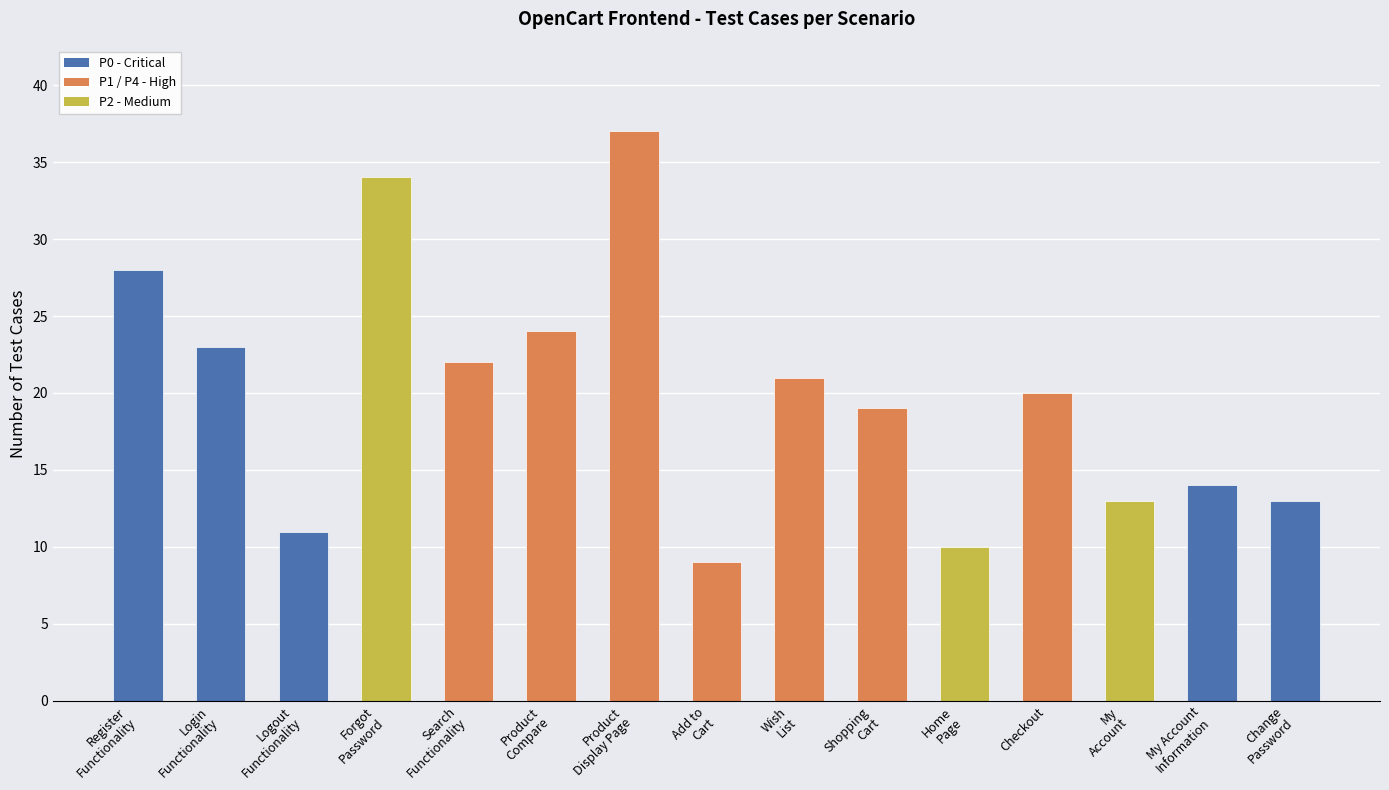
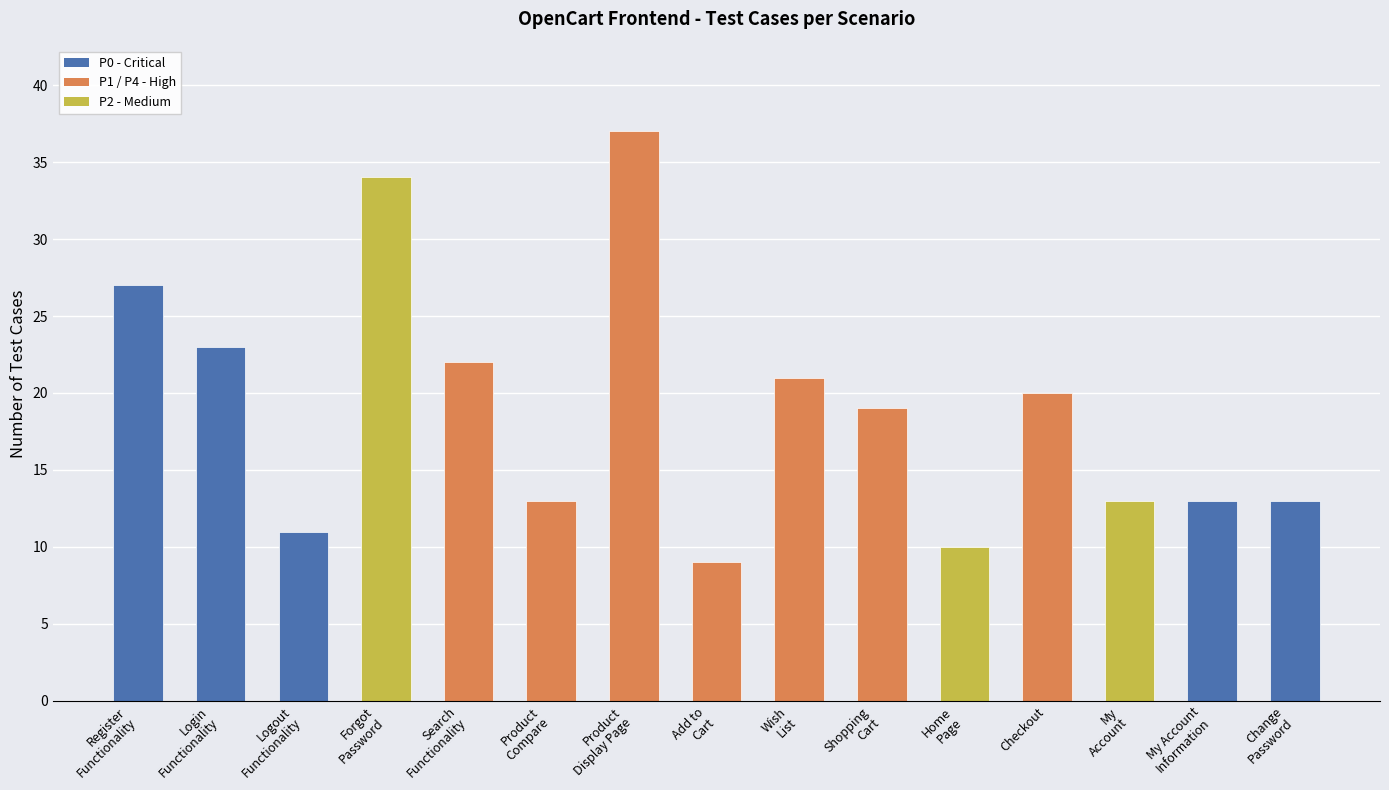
  {
-   "Register Functionality": 28,
+   "Register Functionality": 27,
    "Login Functionality": 23,
    "Logout Functionality": 11,
    "Forgot Password": 34,
    "Search Functionality": 22,
-   "Product Compare": 24,
+   "Product Compare": 13,
    "Product Display Page": 37,
    "Add to Cart": 9,
    "Wish List": 21,
    "Shopping Cart": 19,
    "Home Page": 10,
    "Checkout": 20,
    "My Account": 13,
-   "My Account Information": 14,
+   "My Account Information": 13,
    "Change Password": 13
  }
